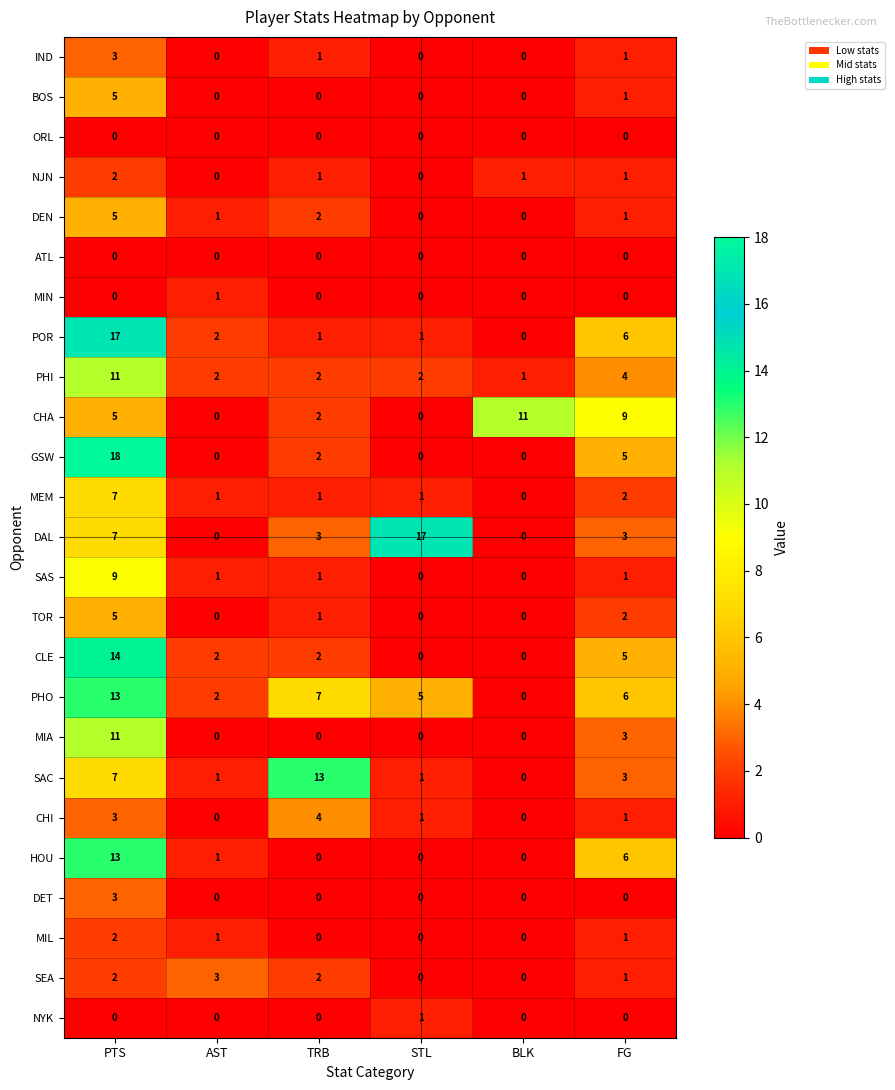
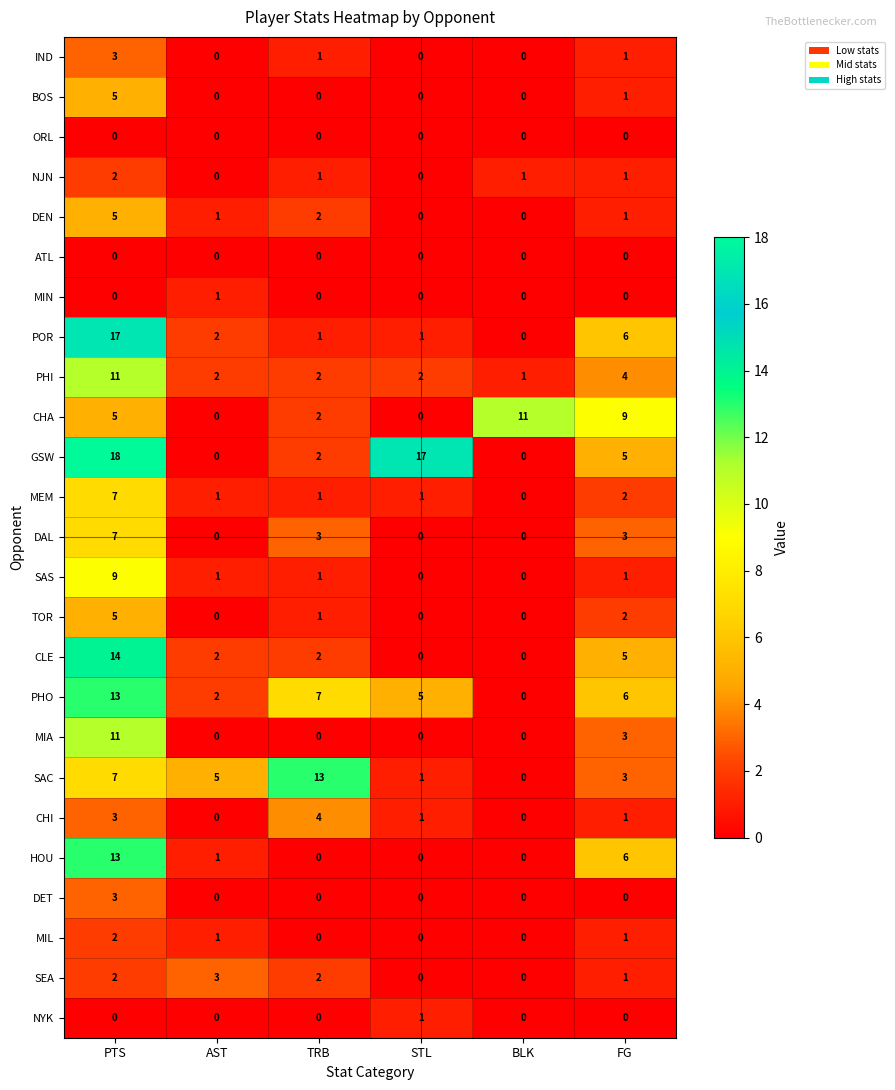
  {
    "IND": {
      "PTS": 3,
      "AST": 0,
      "TRB": 1,
      "STL": 0,
      "BLK": 0,
      "FG": 1
    },
    "BOS": {
      "PTS": 5,
      "AST": 0,
      "TRB": 0,
      "STL": 0,
      "BLK": 0,
      "FG": 1
    },
    "ORL": {
      "PTS": 0,
      "AST": 0,
      "TRB": 0,
      "STL": 0,
      "BLK": 0,
      "FG": 0
    },
    "NJN": {
      "PTS": 2,
      "AST": 0,
      "TRB": 1,
      "STL": 0,
      "BLK": 1,
      "FG": 1
    },
    "DEN": {
      "PTS": 5,
      "AST": 1,
      "TRB": 2,
      "STL": 0,
      "BLK": 0,
      "FG": 1
    },
    "ATL": {
      "PTS": 0,
      "AST": 0,
      "TRB": 0,
      "STL": 0,
      "BLK": 0,
      "FG": 0
    },
    "MIN": {
      "PTS": 0,
      "AST": 1,
      "TRB": 0,
      "STL": 0,
      "BLK": 0,
      "FG": 0
    },
    "POR": {
      "PTS": 17,
      "AST": 2,
      "TRB": 1,
      "STL": 1,
      "BLK": 0,
      "FG": 6
    },
    "PHI": {
      "PTS": 11,
      "AST": 2,
      "TRB": 2,
      "STL": 2,
      "BLK": 1,
      "FG": 4
    },
    "CHA": {
      "PTS": 5,
      "AST": 0,
      "TRB": 2,
      "STL": 0,
      "BLK": 11,
      "FG": 9
    },
    "GSW": {
      "PTS": 18,
      "AST": 0,
      "TRB": 2,
-     "STL": 0,
+     "STL": 17,
      "BLK": 0,
      "FG": 5
    },
    "MEM": {
      "PTS": 7,
      "AST": 1,
      "TRB": 1,
      "STL": 1,
      "BLK": 0,
      "FG": 2
    },
    "DAL": {
      "PTS": 7,
      "AST": 0,
      "TRB": 3,
-     "STL": 17,
+     "STL": 0,
      "BLK": 0,
      "FG": 3
    },
    "SAS": {
      "PTS": 9,
      "AST": 1,
      "TRB": 1,
      "STL": 0,
      "BLK": 0,
      "FG": 1
    },
    "TOR": {
      "PTS": 5,
      "AST": 0,
      "TRB": 1,
      "STL": 0,
      "BLK": 0,
      "FG": 2
    },
    "CLE": {
      "PTS": 14,
      "AST": 2,
      "TRB": 2,
      "STL": 0,
      "BLK": 0,
      "FG": 5
    },
    "PHO": {
      "PTS": 13,
      "AST": 2,
      "TRB": 7,
      "STL": 5,
      "BLK": 0,
      "FG": 6
    },
    "MIA": {
      "PTS": 11,
      "AST": 0,
      "TRB": 0,
      "STL": 0,
      "BLK": 0,
      "FG": 3
    },
    "SAC": {
      "PTS": 7,
-     "AST": 1,
+     "AST": 5,
      "TRB": 13,
      "STL": 1,
      "BLK": 0,
      "FG": 3
    },
    "CHI": {
      "PTS": 3,
      "AST": 0,
      "TRB": 4,
      "STL": 1,
      "BLK": 0,
      "FG": 1
    },
    "HOU": {
      "PTS": 13,
      "AST": 1,
      "TRB": 0,
      "STL": 0,
      "BLK": 0,
      "FG": 6
    },
    "DET": {
      "PTS": 3,
      "AST": 0,
      "TRB": 0,
      "STL": 0,
      "BLK": 0,
      "FG": 0
    },
    "MIL": {
      "PTS": 2,
      "AST": 1,
      "TRB": 0,
      "STL": 0,
      "BLK": 0,
      "FG": 1
    },
    "SEA": {
      "PTS": 2,
      "AST": 3,
      "TRB": 2,
      "STL": 0,
      "BLK": 0,
      "FG": 1
    },
    "NYK": {
      "PTS": 0,
      "AST": 0,
      "TRB": 0,
      "STL": 1,
      "BLK": 0,
      "FG": 0
    }
  }
